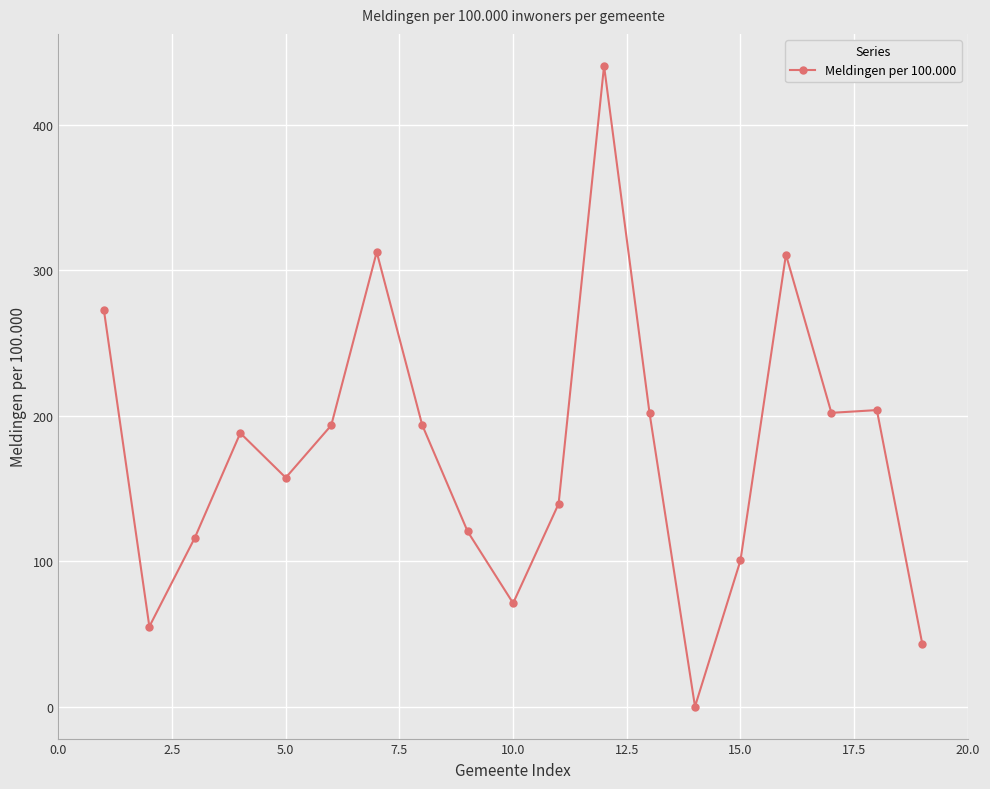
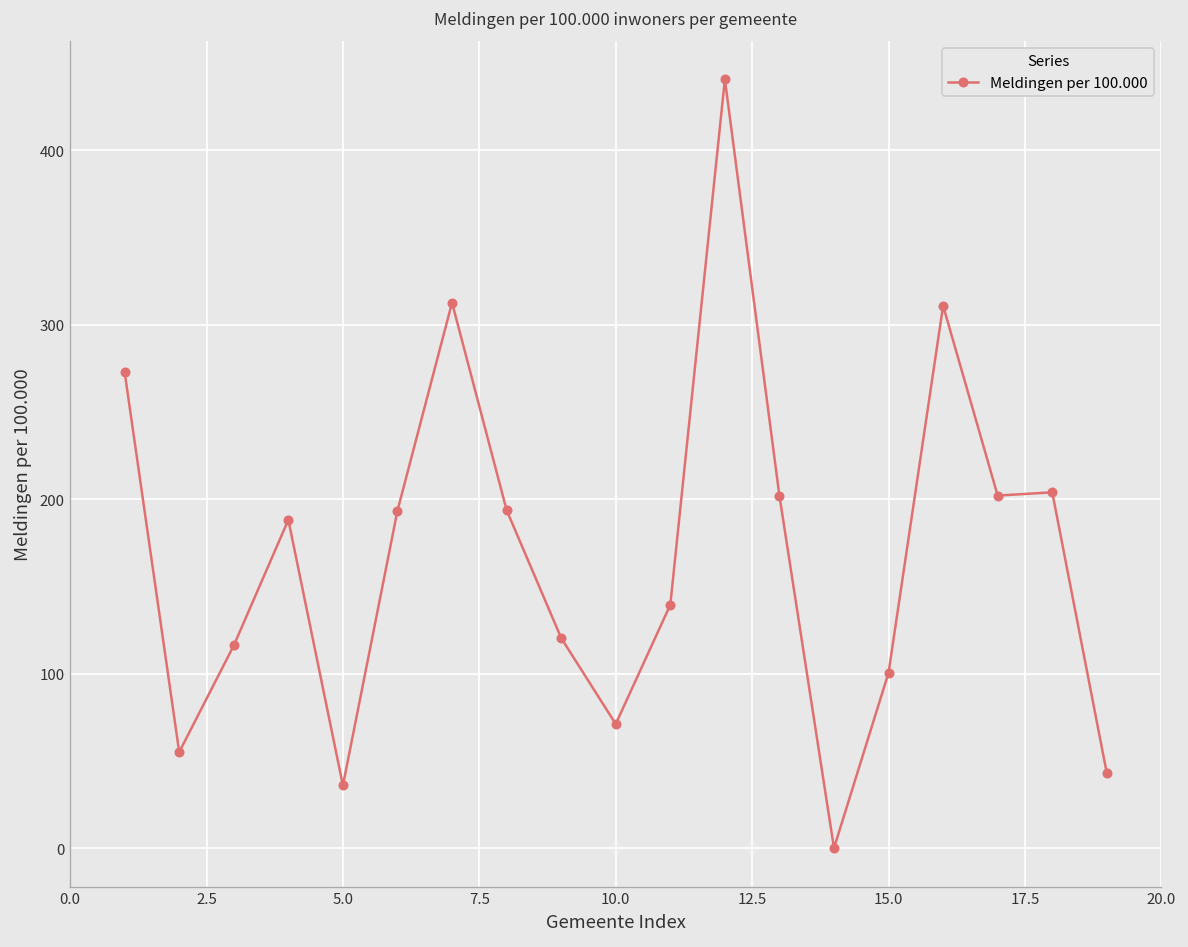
  {
-   "5.0": 157,
+   "5.0": 36,
    "10.0": 71,
    "15.0": 101
  }
